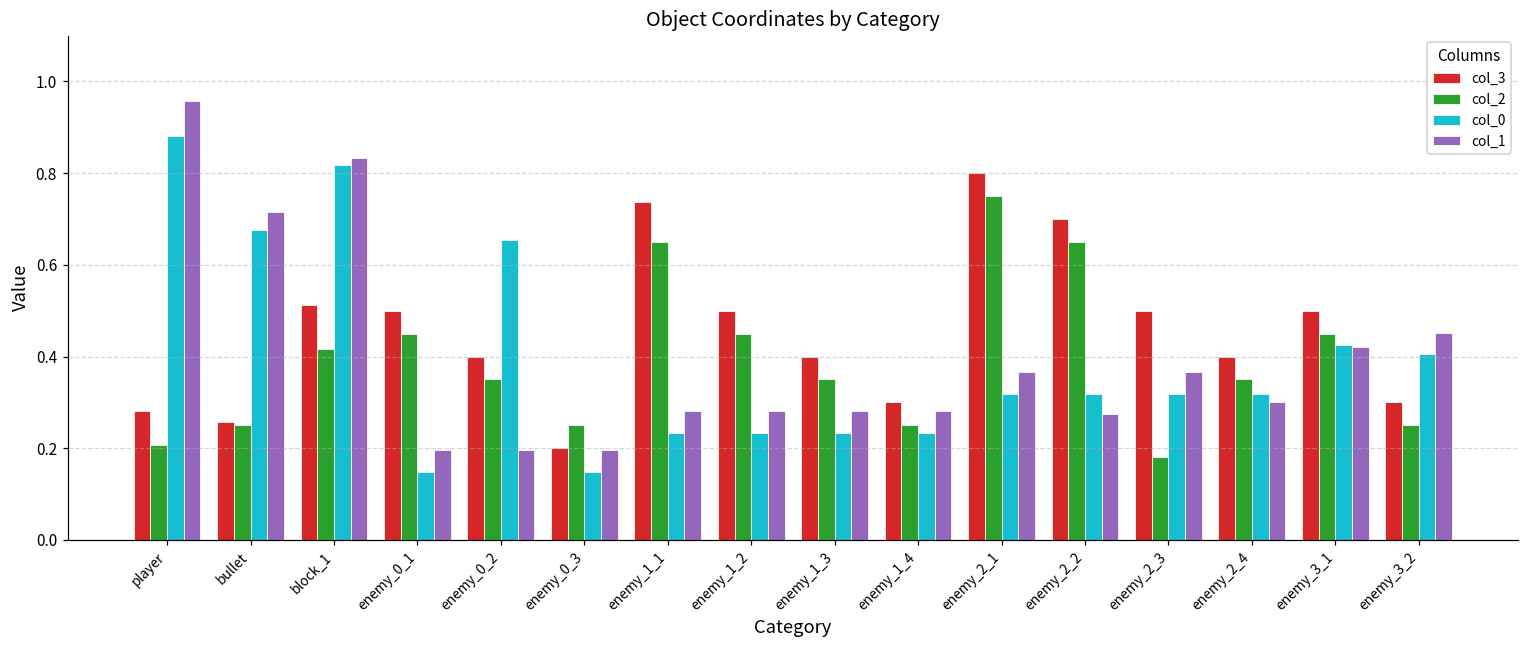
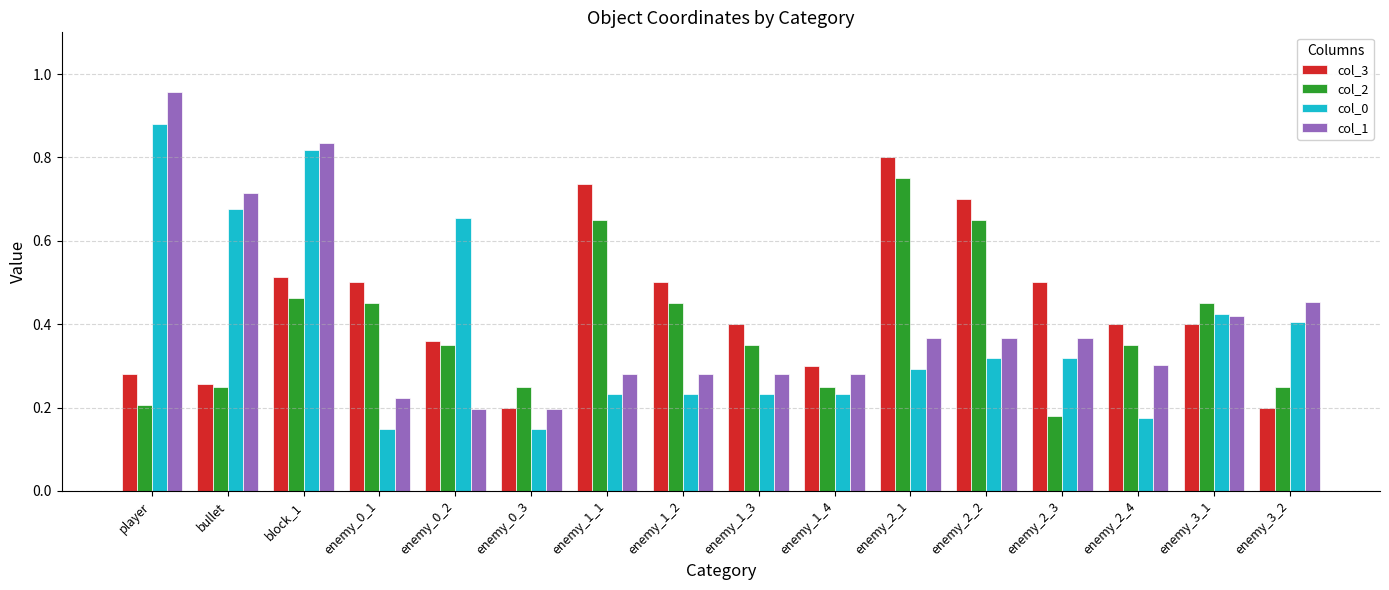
  {
    "col_3": {
      "player": 0.28,
      "bullet": 0.26,
      "block_1": 0.51,
      "enemy_0_1": 0.50,
-     "enemy_0_2": 0.40,
+     "enemy_0_2": 0.36,
      "enemy_0_3": 0.20,
      "enemy_1_1": 0.74,
      "enemy_1_2": 0.50,
      "enemy_1_3": 0.40,
      "enemy_1_4": 0.30,
      "enemy_2_1": 0.80,
      "enemy_2_2": 0.70,
      "enemy_2_3": 0.50,
      "enemy_2_4": 0.40,
-     "enemy_3_1": 0.5,
-     "enemy_3_2": 0.3
+     "enemy_3_1": 0.4,
+     "enemy_3_2": 0.2
    },
    "col_2": {
      "player": 0.21,
      "bullet": 0.25,
-     "block_1": 0.42,
+     "block_1": 0.46,
      "enemy_0_1": 0.45,
      "enemy_0_2": 0.35,
      "enemy_0_3": 0.25,
      "enemy_1_1": 0.65,
      "enemy_1_2": 0.45,
      "enemy_1_3": 0.35,
      "enemy_1_4": 0.25,
      "enemy_2_1": 0.75,
      "enemy_2_2": 0.65,
      "enemy_2_3": 0.18,
      "enemy_2_4": 0.35,
      "enemy_3_1": 0.45,
      "enemy_3_2": 0.25
    },
    "col_0": {
      "player": 0.88,
      "bullet": 0.68,
      "block_1": 0.82,
      "enemy_0_1": 0.15,
      "enemy_0_2": 0.65,
      "enemy_0_3": 0.15,
      "enemy_1_1": 0.23,
      "enemy_1_2": 0.23,
      "enemy_1_3": 0.23,
      "enemy_1_4": 0.23,
-     "enemy_2_1": 0.32,
+     "enemy_2_1": 0.29,
      "enemy_2_2": 0.32,
      "enemy_2_3": 0.32,
-     "enemy_2_4": 0.32,
+     "enemy_2_4": 0.18,
      "enemy_3_1": 0.43,
      "enemy_3_2": 0.40
    },
    "col_1": {
      "player": 0.96,
      "bullet": 0.71,
      "block_1": 0.83,
-     "enemy_0_1": 0.20,
+     "enemy_0_1": 0.22,
      "enemy_0_2": 0.20,
      "enemy_0_3": 0.20,
      "enemy_1_1": 0.28,
      "enemy_1_2": 0.28,
      "enemy_1_3": 0.28,
      "enemy_1_4": 0.28,
      "enemy_2_1": 0.37,
-     "enemy_2_2": 0.28,
+     "enemy_2_2": 0.37,
      "enemy_2_3": 0.37,
      "enemy_2_4": 0.30,
      "enemy_3_1": 0.42,
      "enemy_3_2": 0.45
    }
  }
